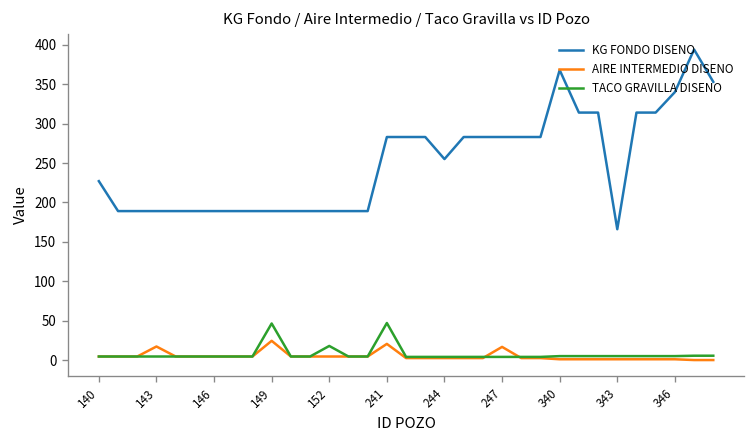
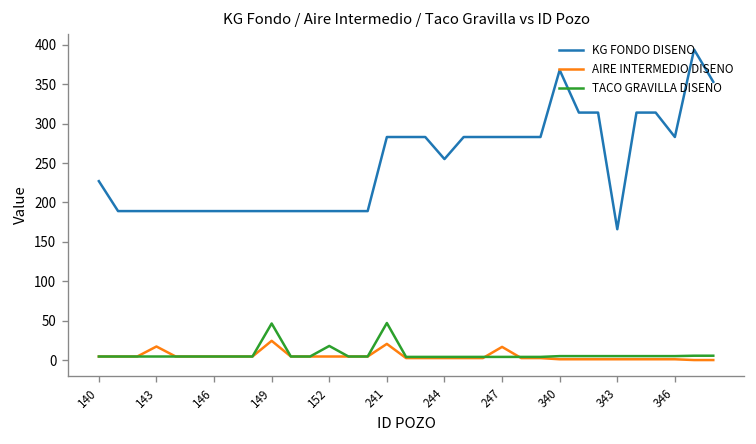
  {
    "KG FONDO DISENO": {
      "140": 230,
      "143": 190,
      "146": 190,
      "149": 190,
      "152": 190,
      "241": 280,
      "244": 260,
      "247": 280,
      "340": 370,
      "343": 170,
-     "346": 340
+     "346": 280
    },
    "AIRE INTERMEDIO DISENO": {
      "143": 20,
      "149": 20,
      "152": 0,
      "241": 20,
      "247": 20,
      "340": 0,
      "343": 0,
      "346": 0
    },
    "TACO GRAVILLA DISENO": {
      "143": 0,
      "149": 50,
      "152": 20,
      "241": 50,
      "247": 0,
      "340": 10,
      "343": 10,
      "346": 10
    }
  }
